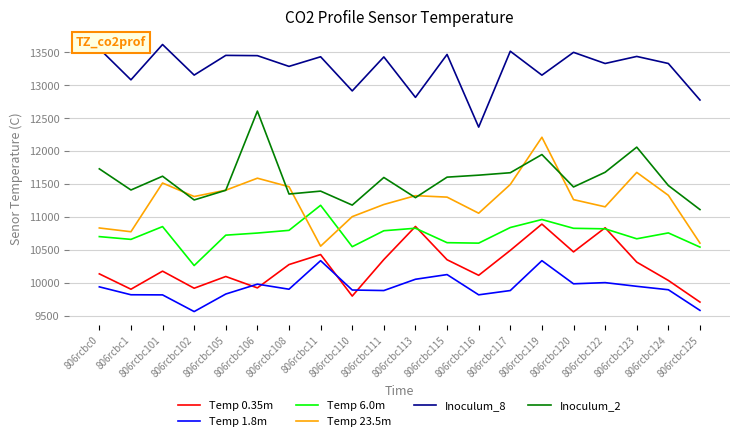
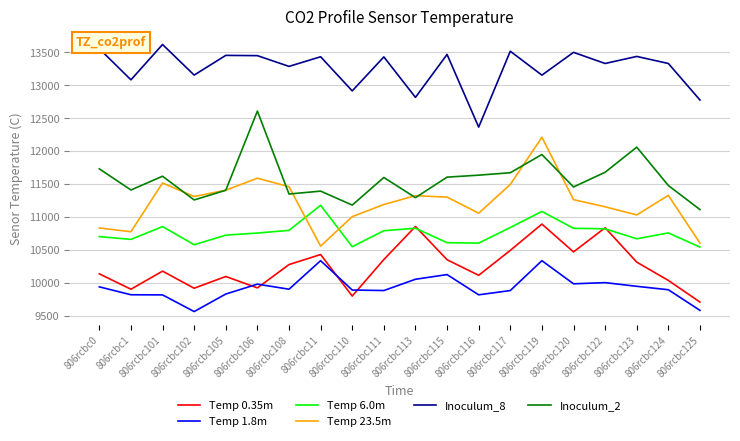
  {
    "Temp 0.35m": {
      "806rcbc0": 10100,
      "806rcbc1": 9900,
      "806rcbc101": 10200,
      "806rcbc102": 9900,
      "806rcbc105": 10100,
      "806rcbc106": 9900,
      "806rcbc108": 10300,
      "806rcbc11": 10400,
      "806rcbc110": 9800,
      "806rcbc111": 10400,
      "806rcbc115": 10400,
      "806rcbc116": 10100,
      "806rcbc117": 10500,
      "806rcbc119": 10900,
      "806rcbc120": 10500,
      "806rcbc123": 10300,
      "806rcbc124": 10000,
      "806rcbc125": 9700
    },
    "Temp 1.8m": {
      "806rcbc0": 9900,
      "806rcbc1": 9800,
      "806rcbc101": 9800,
      "806rcbc102": 9600,
      "806rcbc105": 9800,
      "806rcbc106": 10000,
      "806rcbc108": 9900,
      "806rcbc11": 10300,
      "806rcbc110": 9900,
      "806rcbc111": 9900,
      "806rcbc113": 10100,
      "806rcbc115": 10100,
      "806rcbc116": 9800,
      "806rcbc117": 9900,
      "806rcbc119": 10300,
      "806rcbc120": 10000,
      "806rcbc122": 10000,
      "806rcbc123": 10000,
      "806rcbc124": 9900,
      "806rcbc125": 9600
    },
    "Temp 6.0m": {
      "806rcbc0": 10700,
      "806rcbc1": 10700,
      "806rcbc101": 10900,
-     "806rcbc102": 10300,
+     "806rcbc102": 10600,
      "806rcbc105": 10700,
      "806rcbc106": 10800,
      "806rcbc108": 10800,
      "806rcbc11": 11200,
      "806rcbc110": 10600,
      "806rcbc111": 10800,
      "806rcbc115": 10600,
      "806rcbc116": 10600,
      "806rcbc117": 10800,
-     "806rcbc119": 11000,
+     "806rcbc119": 11100,
      "806rcbc120": 10800,
      "806rcbc123": 10700,
      "806rcbc124": 10800,
      "806rcbc125": 10500
    },
    "Temp 23.5m": {
      "806rcbc0": 10800,
      "806rcbc1": 10800,
      "806rcbc101": 11500,
      "806rcbc102": 11300,
      "806rcbc106": 11600,
      "806rcbc108": 11500,
      "806rcbc11": 10600,
      "806rcbc110": 11000,
      "806rcbc111": 11200,
      "806rcbc115": 11300,
      "806rcbc116": 11100,
      "806rcbc117": 11500,
      "806rcbc119": 12200,
      "806rcbc120": 11300,
      "806rcbc122": 11200,
-     "806rcbc123": 11700,
+     "806rcbc123": 11000,
      "806rcbc124": 11300,
      "806rcbc125": 10600
    },
    "Inoculum_8": {
      "806rcbc1": 13100,
      "806rcbc101": 13600,
      "806rcbc102": 13200,
      "806rcbc105": 13500,
      "806rcbc106": 13500,
      "806rcbc108": 13300,
      "806rcbc11": 13400,
      "806rcbc110": 12900,
      "806rcbc111": 13400,
      "806rcbc113": 12800,
      "806rcbc115": 13500,
      "806rcbc116": 12400,
      "806rcbc117": 13500,
      "806rcbc119": 13200,
      "806rcbc120": 13500,
      "806rcbc122": 13300,
      "806rcbc123": 13400,
      "806rcbc124": 13300,
      "806rcbc125": 12800
    },
    "Inoculum_2": {
      "806rcbc0": 11700,
      "806rcbc1": 11400,
      "806rcbc101": 11600,
      "806rcbc102": 11300,
      "806rcbc106": 12600,
      "806rcbc108": 11400,
      "806rcbc11": 11400,
      "806rcbc110": 11200,
      "806rcbc111": 11600,
      "806rcbc115": 11600,
      "806rcbc116": 11600,
      "806rcbc117": 11700,
      "806rcbc119": 12000,
      "806rcbc120": 11500,
      "806rcbc122": 11700,
      "806rcbc123": 12100,
      "806rcbc124": 11500,
      "806rcbc125": 11100
    }
  }
